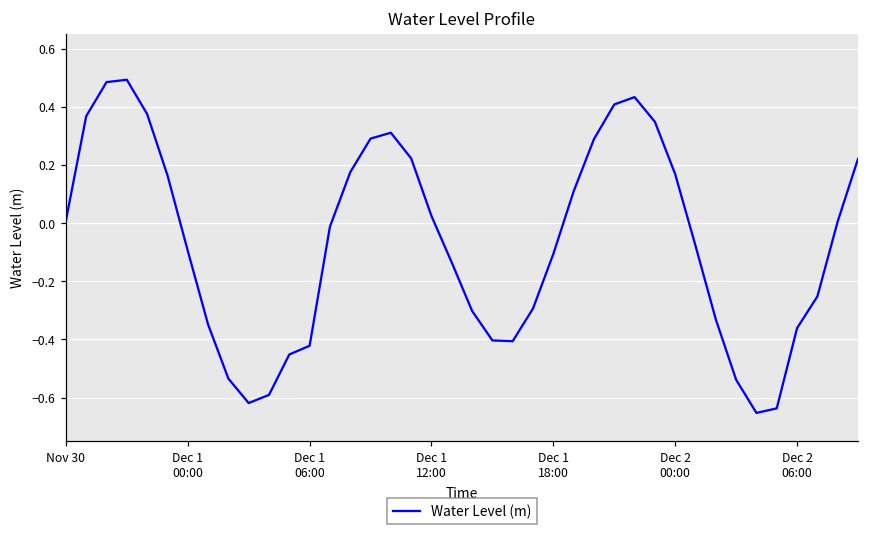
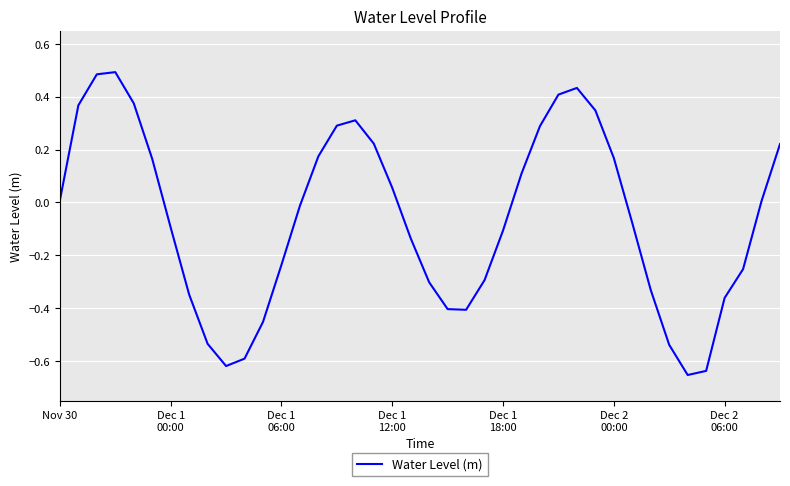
  {
    "Nov 30": 0.01,
    "Dec 1 00:00": -0.09,
-   "Dec 1 06:00": -0.42,
-   "Dec 1 12:00": 0.02,
+   "Dec 1 06:00": -0.24,
+   "Dec 1 12:00": 0.06,
    "Dec 1 18:00": -0.11,
    "Dec 2 00:00": 0.17,
    "Dec 2 06:00": -0.36
  }
